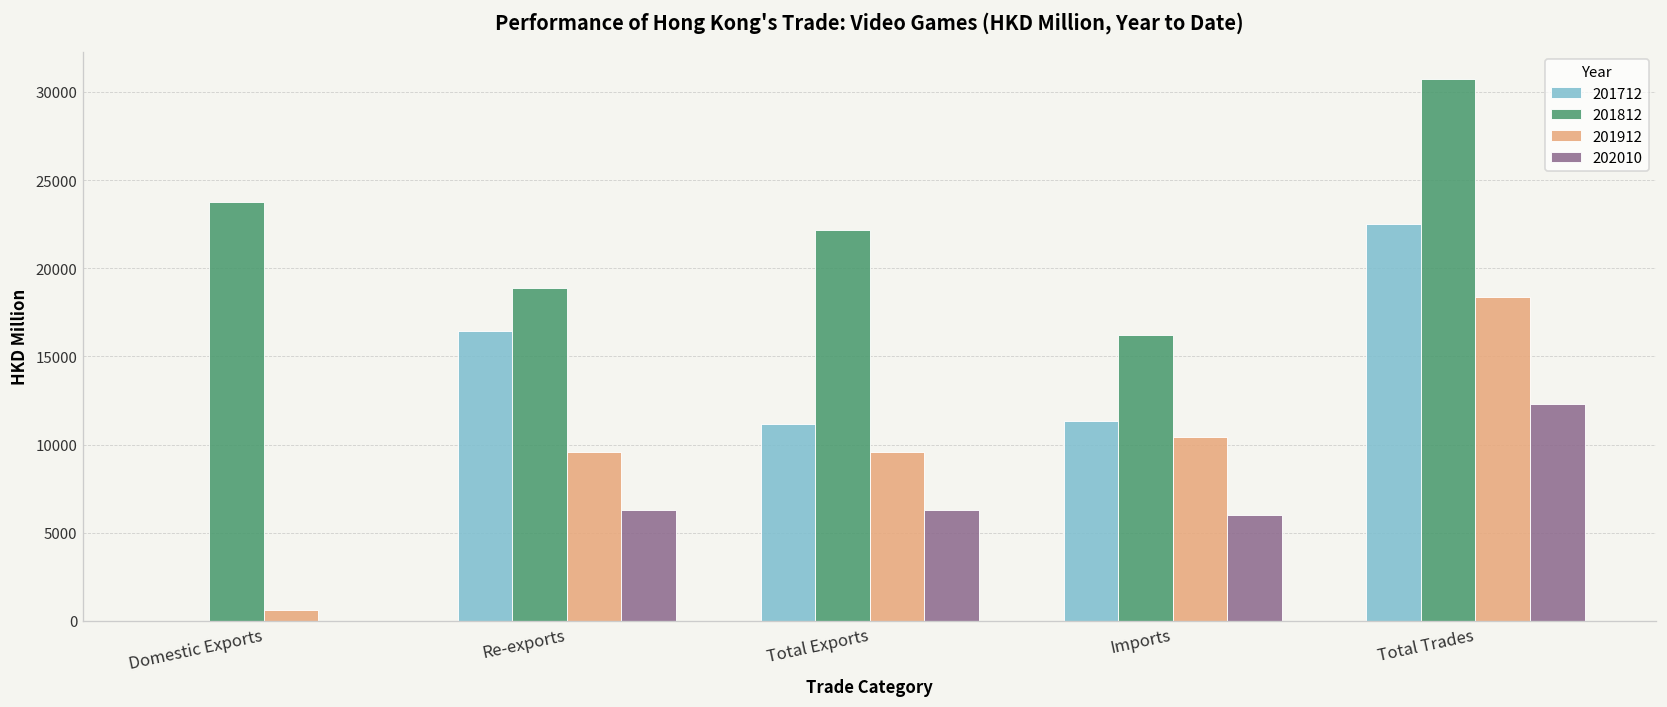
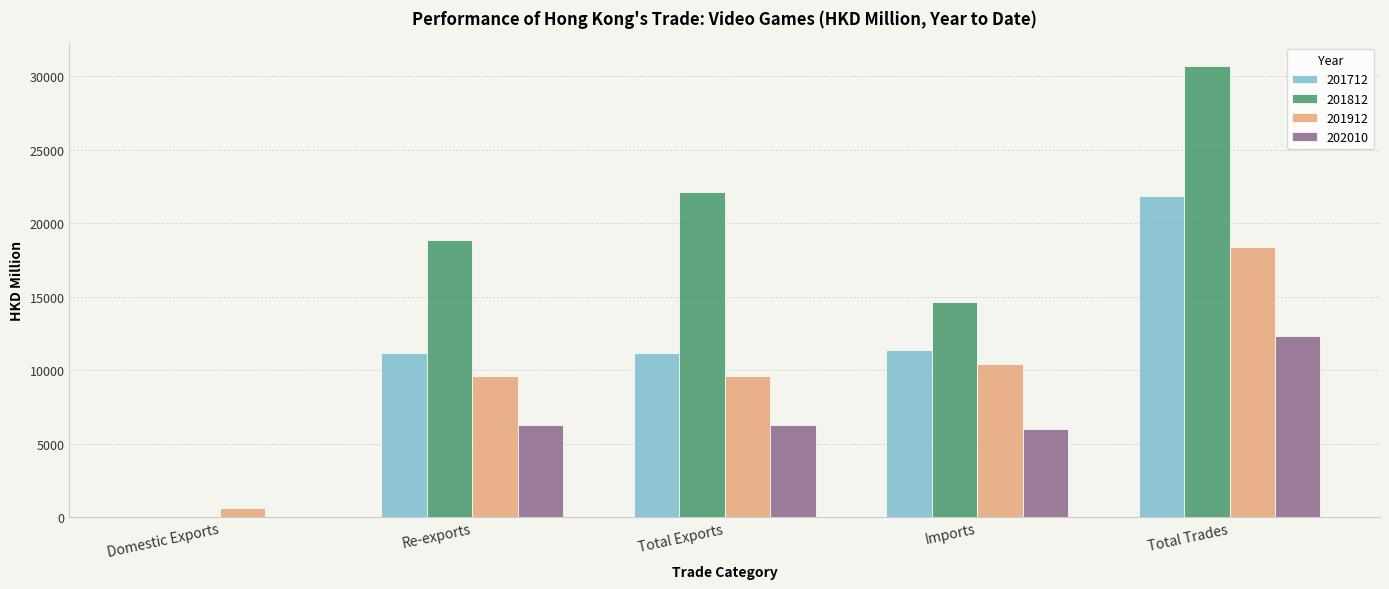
  {
    "201712": {
-     "Re-exports": 16500,
+     "Re-exports": 11200,
      "Total Exports": 11200,
      "Imports": 11300,
-     "Total Trades": 22500
+     "Total Trades": 21800
    },
    "201812": {
-     "Domestic Exports": 23700,
+     "Domestic Exports": 0,
      "Re-exports": 18900,
      "Total Exports": 22200,
-     "Imports": 16200,
+     "Imports": 14700,
      "Total Trades": 30700
    },
    "201912": {
      "Domestic Exports": 600,
      "Re-exports": 9600,
      "Total Exports": 9600,
      "Imports": 10400,
      "Total Trades": 18400
    },
    "202010": {
      "Re-exports": 6300,
      "Total Exports": 6300,
      "Imports": 6000,
      "Total Trades": 12300
    }
  }
